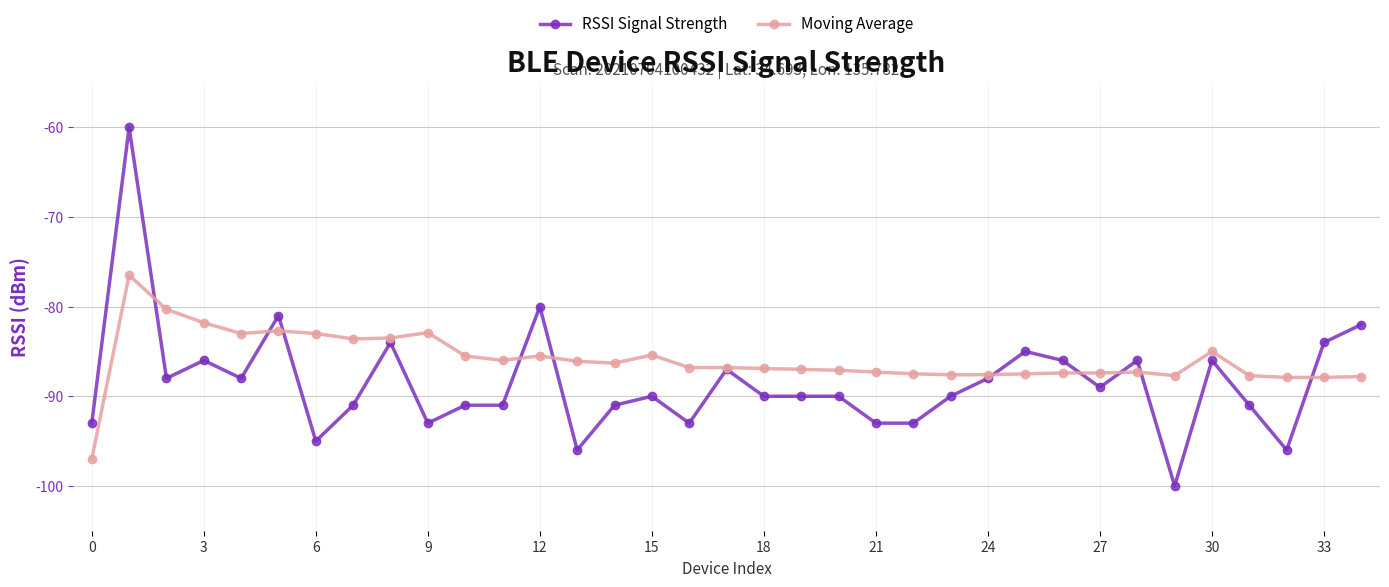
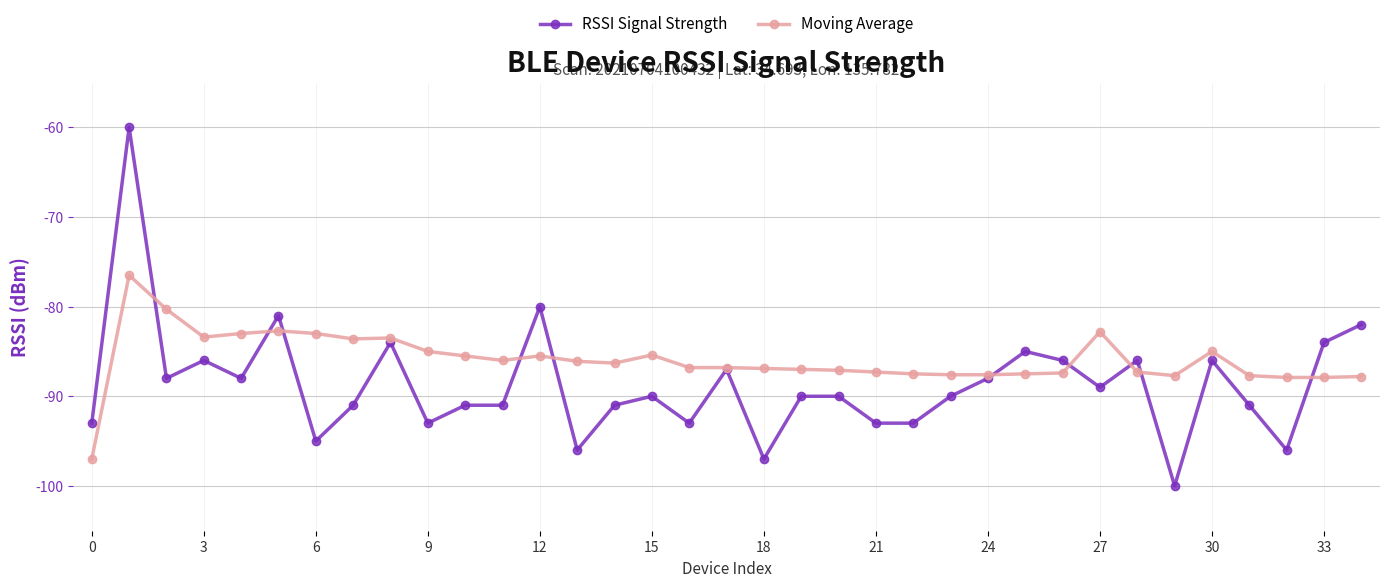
  {
    "RSSI Signal Strength": {
      "0": -93,
      "3": -86,
      "6": -95,
      "9": -93,
      "12": -80,
      "15": -90,
-     "18": -90,
+     "18": -97,
      "21": -93,
      "24": -88,
      "27": -89,
      "30": -86,
      "33": -84
    },
    "Moving Average": {
      "0": -97,
-     "3": -82,
+     "3": -83,
      "6": -83,
-     "9": -83,
+     "9": -85,
      "12": -86,
      "15": -85,
      "18": -87,
      "21": -87,
      "24": -88,
-     "27": -87,
+     "27": -83,
      "30": -85,
      "33": -88
    }
  }
